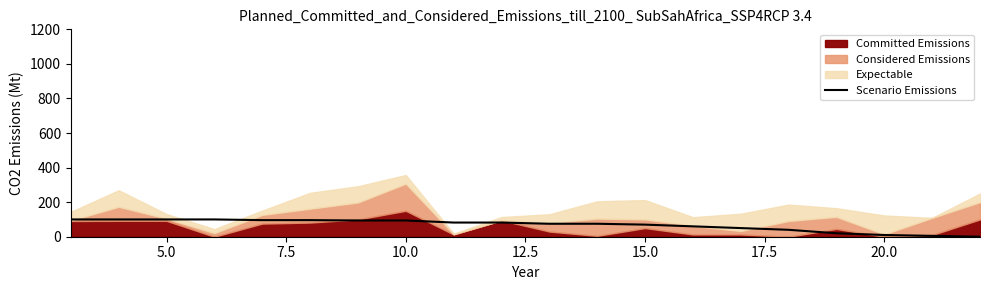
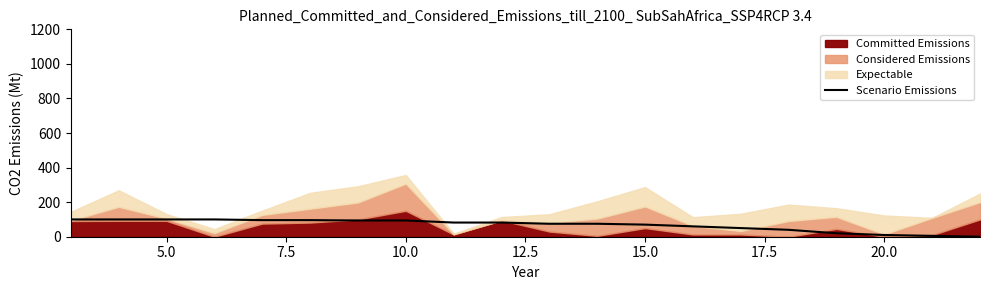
  {
    "Scenario Emissions": {
      "10.0": 90,
      "15.0": 70
    },
    "Committed Emissions": {
      "10.0": 150,
      "15.0": 50
    },
    "Considered Emissions": {
      "10.0": 160,
-     "15.0": 50
+     "15.0": 130
    },
    "Expectable": {
      "5.0": 30,
      "10.0": 50,
      "15.0": 110,
      "20.0": 110
    }
  }
